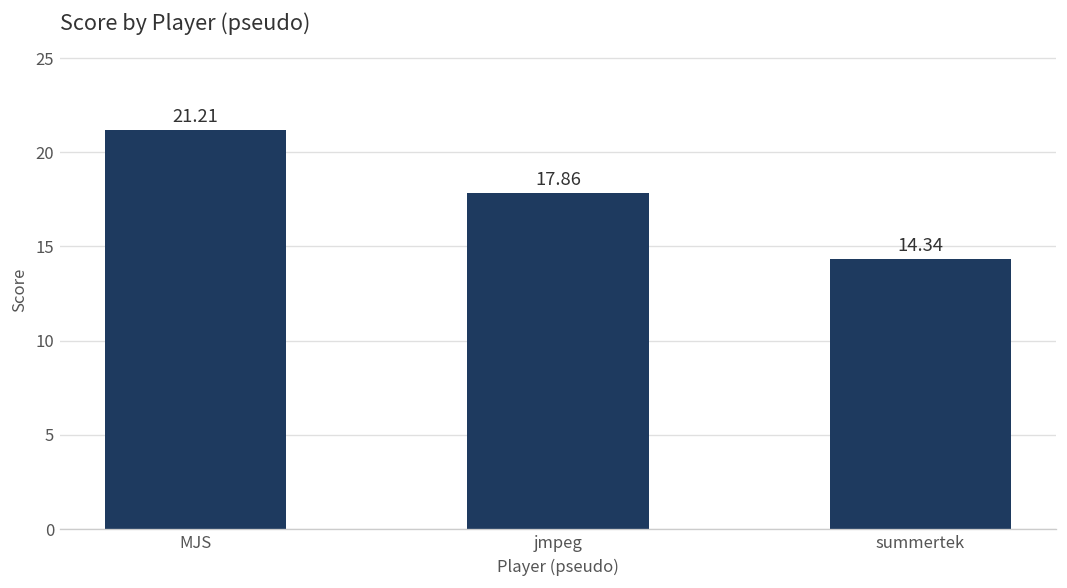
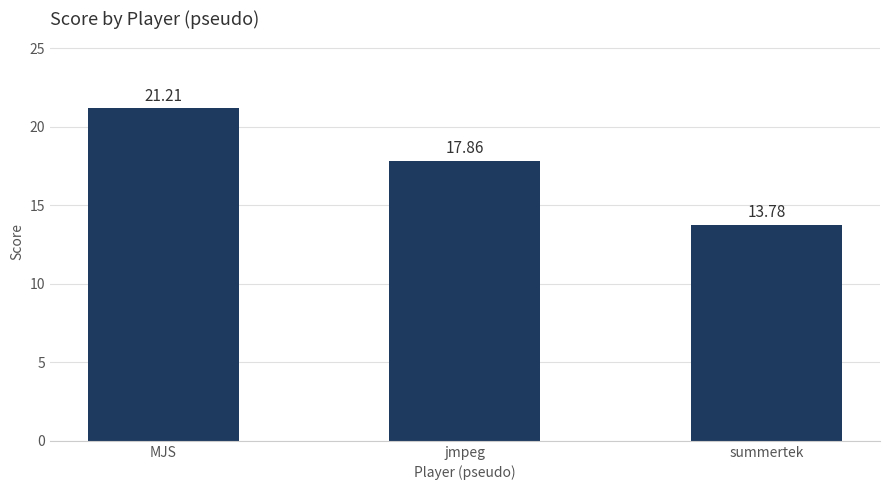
  {
    "MJS": 21.21,
    "jmpeg": 17.86,
-   "summertek": 14.34
+   "summertek": 13.78
  }
